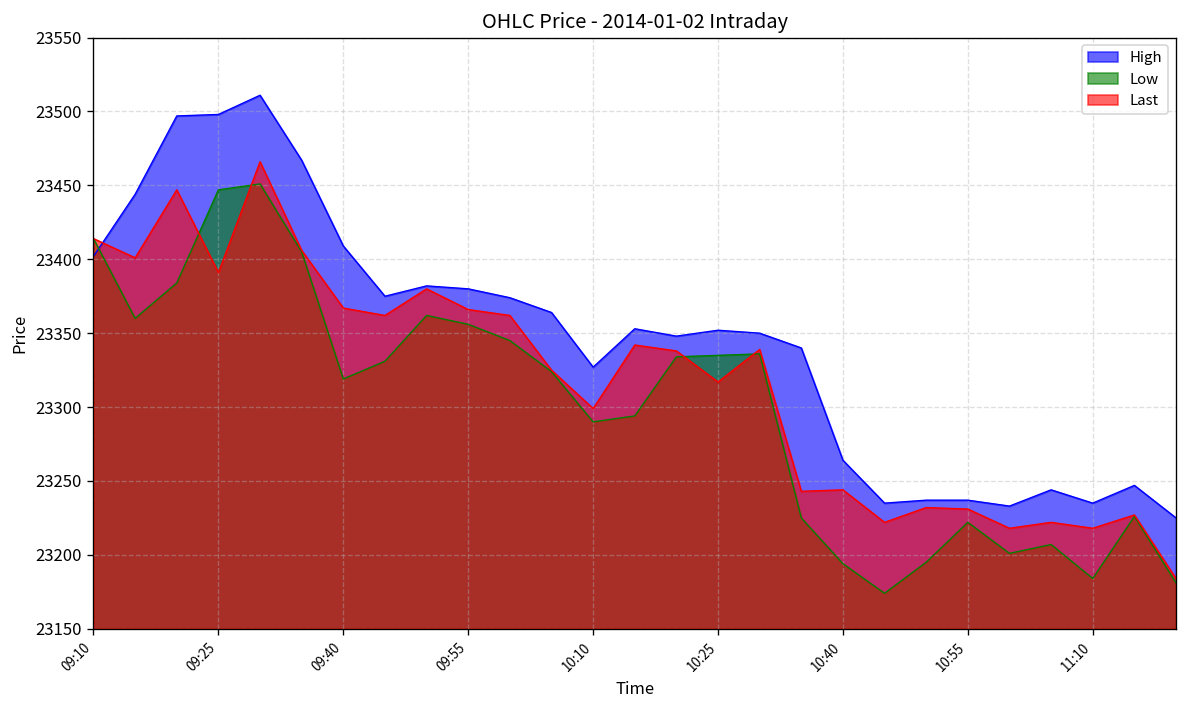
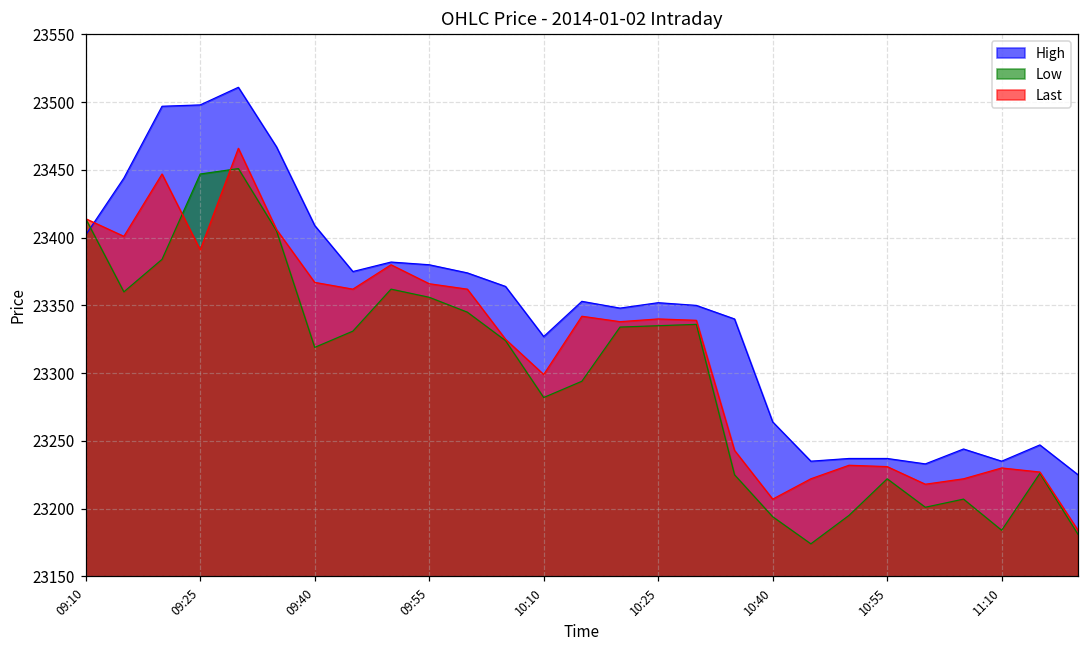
  {
    "High": {
      "09:10": 23402,
      "09:25": 23498,
      "09:40": 23409,
      "09:55": 23380,
      "10:10": 23327,
      "10:25": 23352,
      "10:40": 23264,
      "10:55": 23237,
      "11:10": 23235
    },
    "Low": {
      "09:25": 23447,
      "09:40": 23319,
      "09:55": 23356,
-     "10:10": 23290,
+     "10:10": 23282,
      "10:25": 23335,
      "10:40": 23194,
      "10:55": 23222,
      "11:10": 23184
    },
    "Last": {
      "09:25": 23391,
      "09:40": 23367,
      "09:55": 23366,
      "10:10": 23299,
-     "10:25": 23317,
-     "10:40": 23244,
+     "10:25": 23340,
+     "10:40": 23207,
      "10:55": 23231,
-     "11:10": 23218
+     "11:10": 23230
    }
  }
